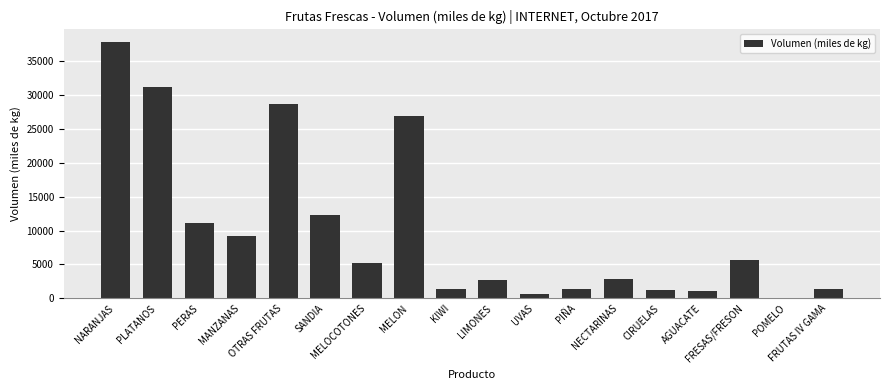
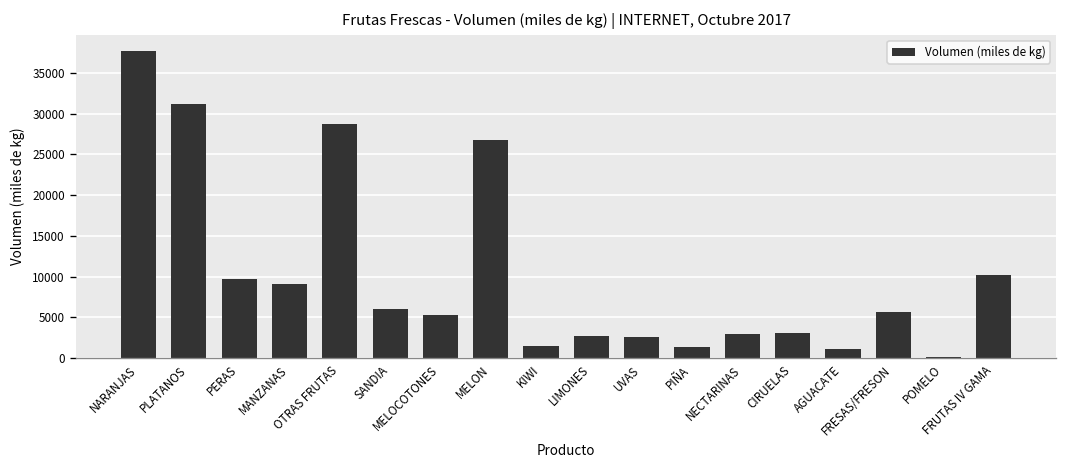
  {
    "NARANJAS": 38000,
    "PLATANOS": 31000,
-   "PERAS": 11000,
+   "PERAS": 10000,
    "MANZANAS": 9000,
    "OTRAS FRUTAS": 29000,
-   "SANDIA": 12000,
+   "SANDIA": 6000,
    "MELOCOTONES": 5000,
    "MELON": 27000,
    "KIWI": 1000,
    "LIMONES": 3000,
-   "UVAS": 1000,
+   "UVAS": 3000,
    "PIÑA": 1000,
    "NECTARINAS": 3000,
-   "CIRUELAS": 1000,
+   "CIRUELAS": 3000,
    "AGUACATE": 1000,
    "FRESAS/FRESON": 6000,
-   "FRUTAS IV GAMA": 1000
+   "FRUTAS IV GAMA": 10000
  }
